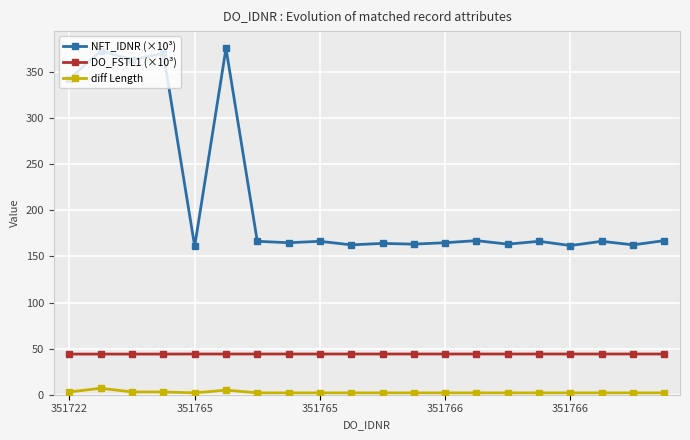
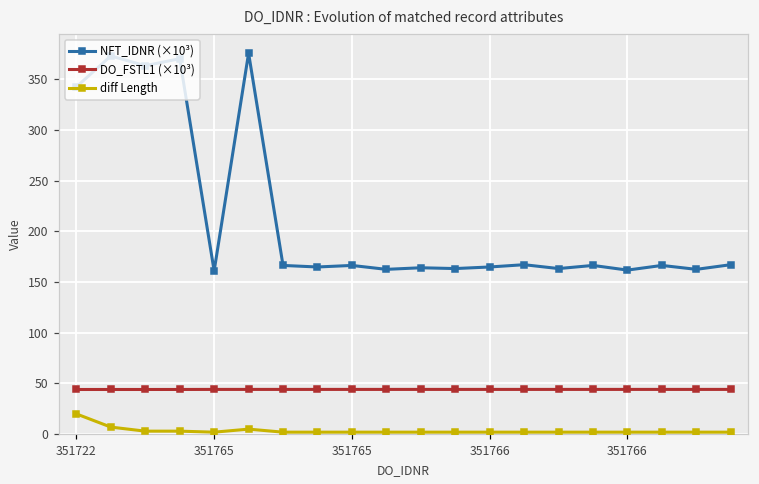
  {
    "DO_FSTL1 (×10³)": {
      "351722": 40
    },
    "diff Length": {
-     "351722": 0
+     "351722": 20
    }
  }
